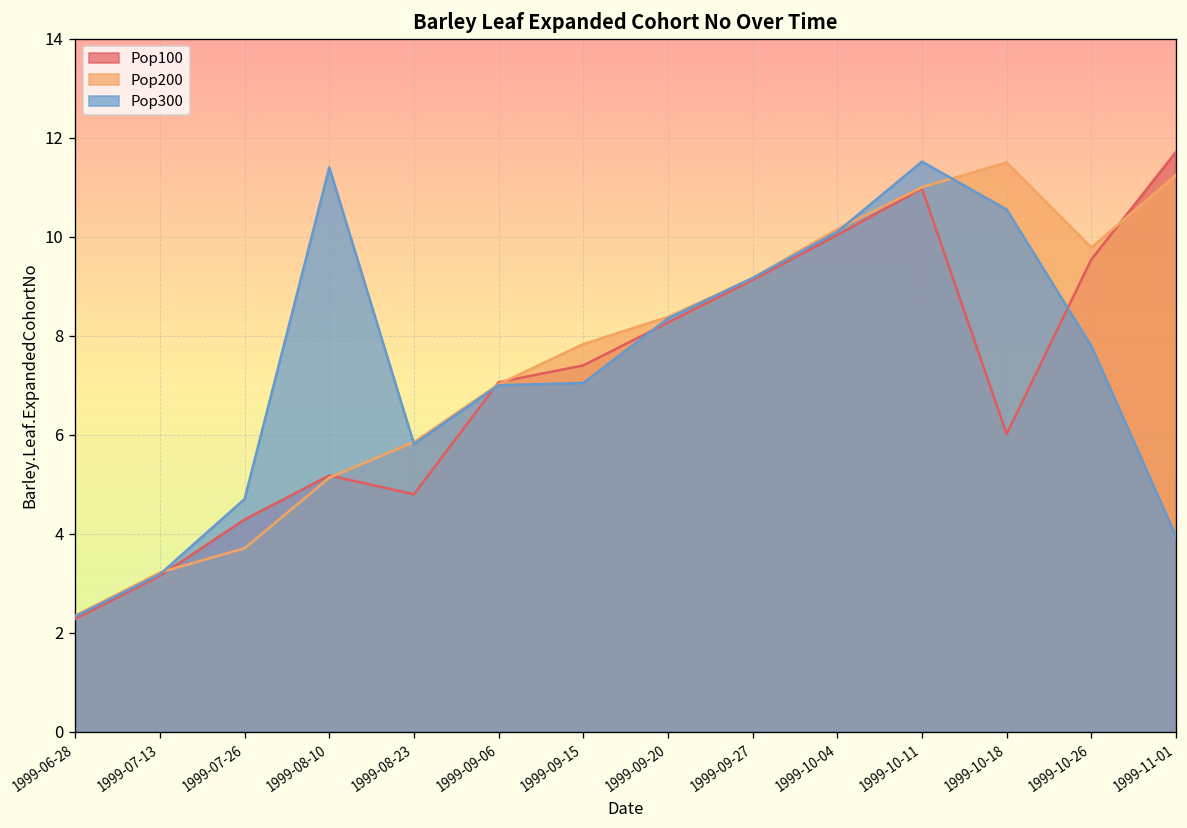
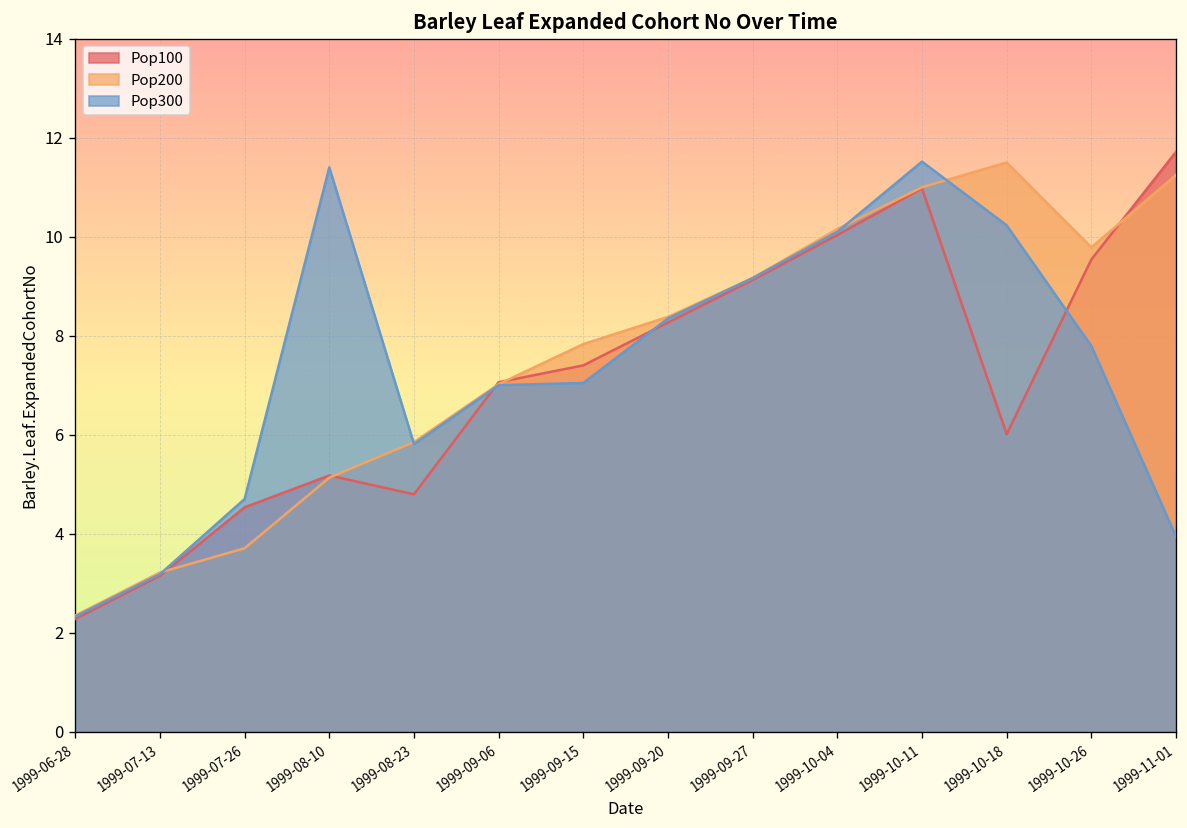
  {
    "Pop100": {
-     "1999-07-26": 4.3,
+     "1999-07-26": 4.5,
      "1999-08-23": 4.8,
      "1999-09-15": 7.4,
      "1999-09-20": 8.3,
      "1999-10-04": 10.0,
      "1999-10-18": 6.0,
      "1999-10-26": 9.5,
      "1999-11-01": 11.7
    },
    "Pop200": {
      "1999-07-26": 3.7,
      "1999-09-15": 7.8,
      "1999-10-18": 11.5,
      "1999-10-26": 9.8,
      "1999-11-01": 11.2
    },
    "Pop300": {
      "1999-07-26": 4.7,
      "1999-08-10": 11.4,
      "1999-09-15": 7.0,
      "1999-10-11": 11.5,
-     "1999-10-18": 10.6,
+     "1999-10-18": 10.2,
      "1999-10-26": 7.8,
      "1999-11-01": 3.9
    }
  }
